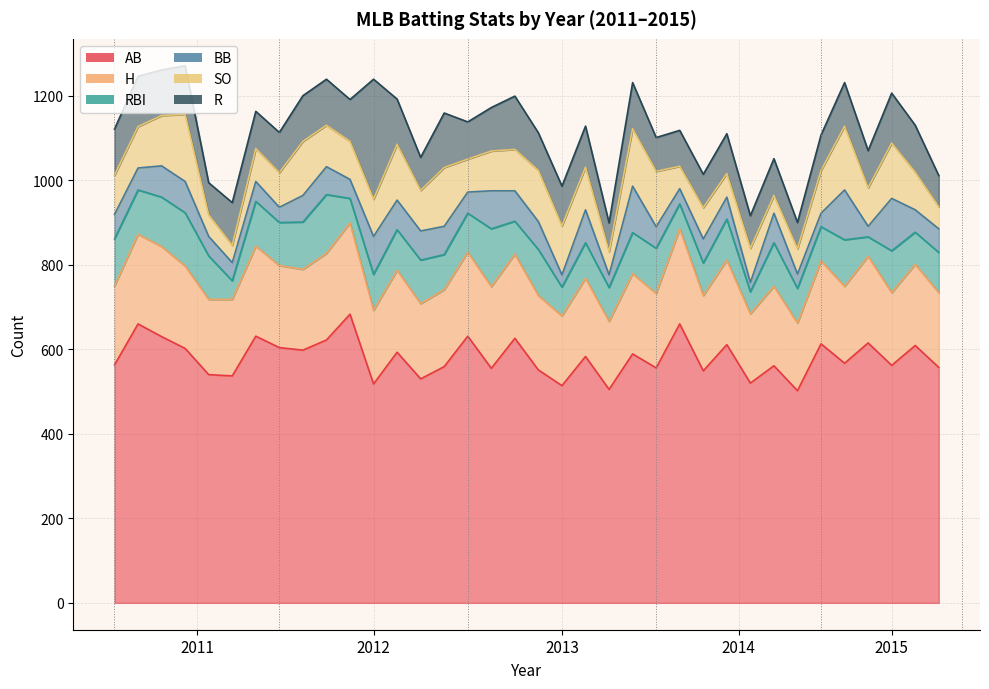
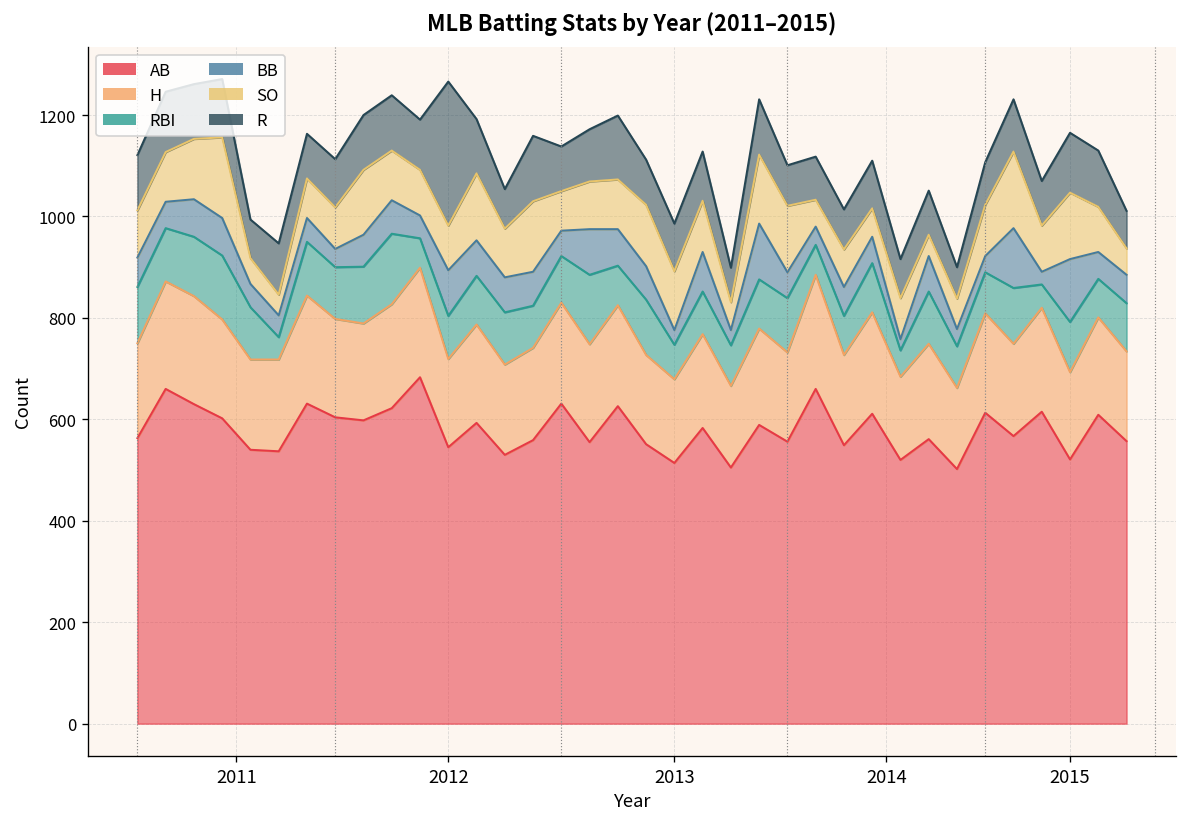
  {
    "AB": {
-     "2012": 520,
+     "2012": 550,
      "2013": 510,
-     "2015": 560
+     "2015": 520
    },
    "R": {
      "2012": 280,
      "2013": 90,
      "2015": 120
    }
  }
